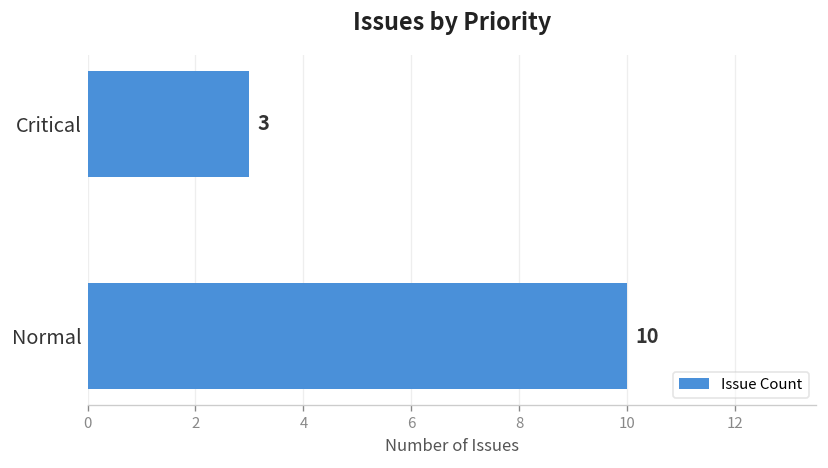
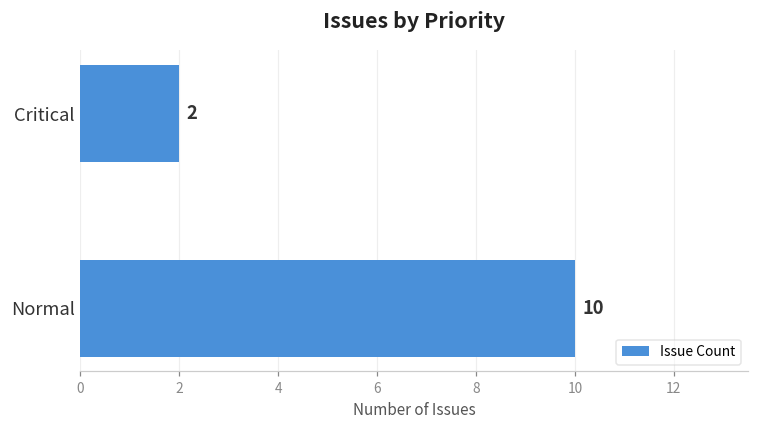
  {
-   "Critical": 3,
+   "Critical": 2,
    "Normal": 10
  }
